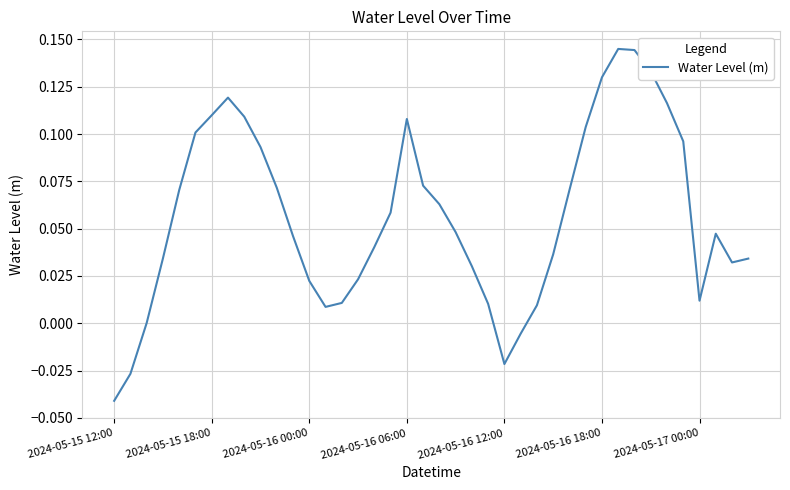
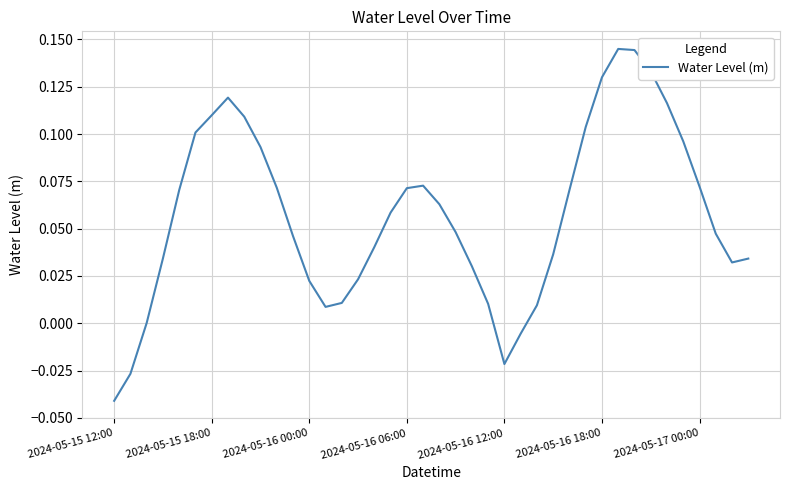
  {
    "2024-05-15 12:00": -0.041,
    "2024-05-15 18:00": 0.110,
    "2024-05-16 00:00": 0.022,
-   "2024-05-16 06:00": 0.108,
+   "2024-05-16 06:00": 0.071,
    "2024-05-16 12:00": -0.022,
    "2024-05-16 18:00": 0.130,
-   "2024-05-17 00:00": 0.012
+   "2024-05-17 00:00": 0.072
  }
